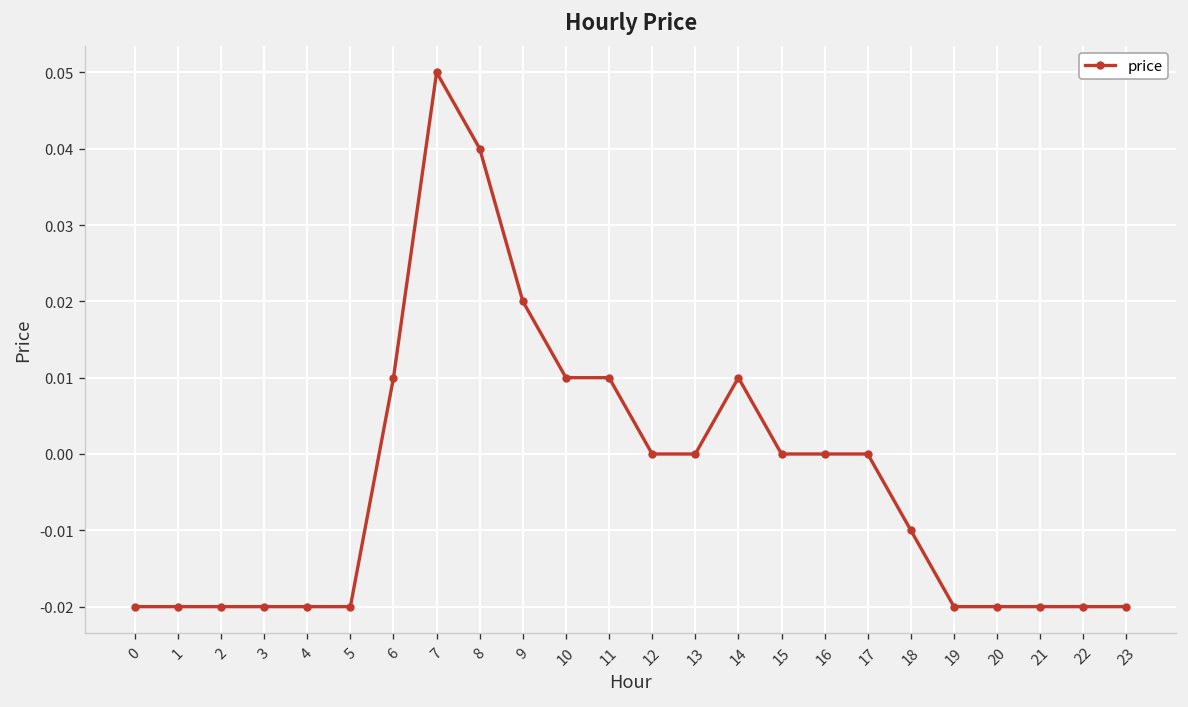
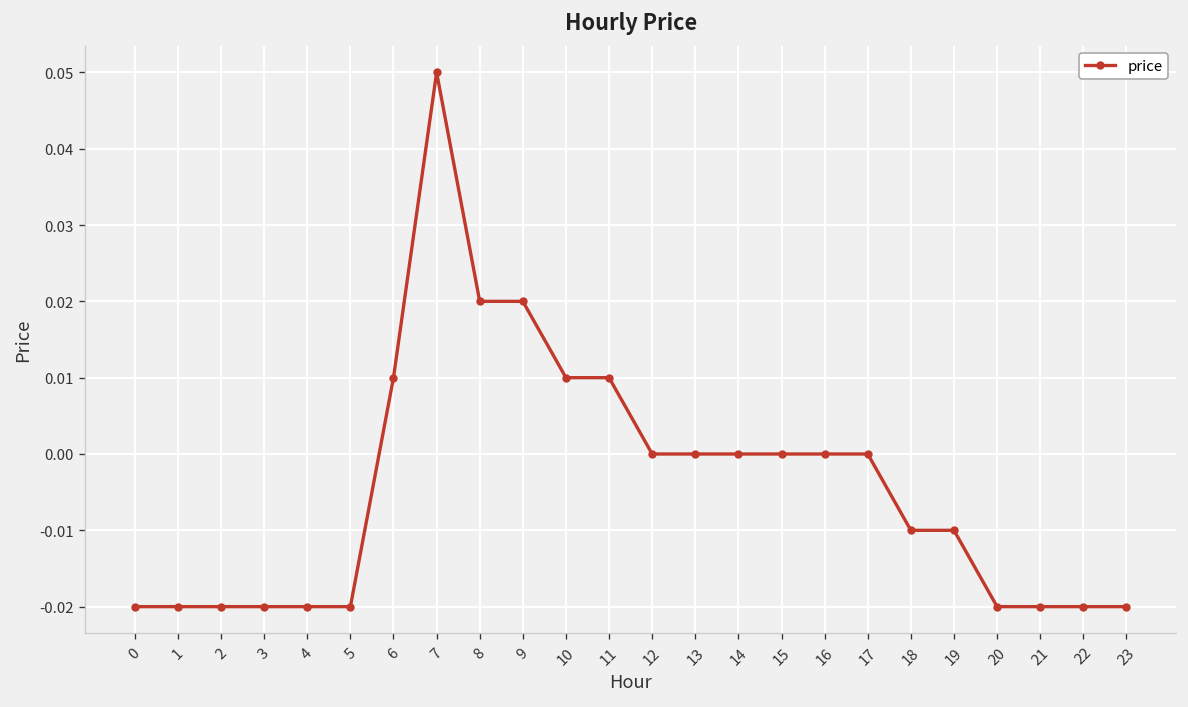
  {
    "0": -0.02,
    "1": -0.02,
    "2": -0.02,
    "3": -0.02,
    "4": -0.02,
    "5": -0.02,
    "6": 0.01,
    "7": 0.05,
-   "8": 0.04,
+   "8": 0.02,
    "9": 0.02,
    "10": 0.01,
    "11": 0.01,
    "12": 0.00,
    "13": 0.00,
-   "14": 0.01,
+   "14": 0.00,
    "15": 0.00,
    "16": 0.00,
    "17": 0.00,
    "18": -0.01,
-   "19": -0.02,
+   "19": -0.01,
    "20": -0.02,
    "21": -0.02,
    "22": -0.02,
    "23": -0.02
  }
